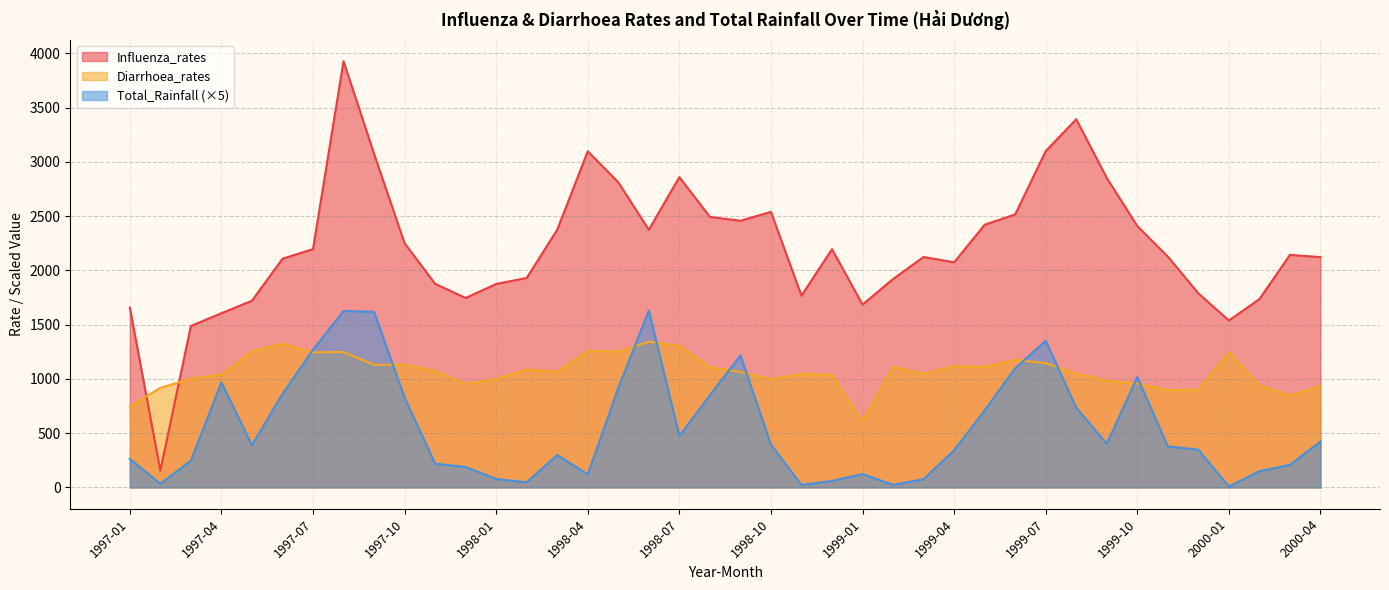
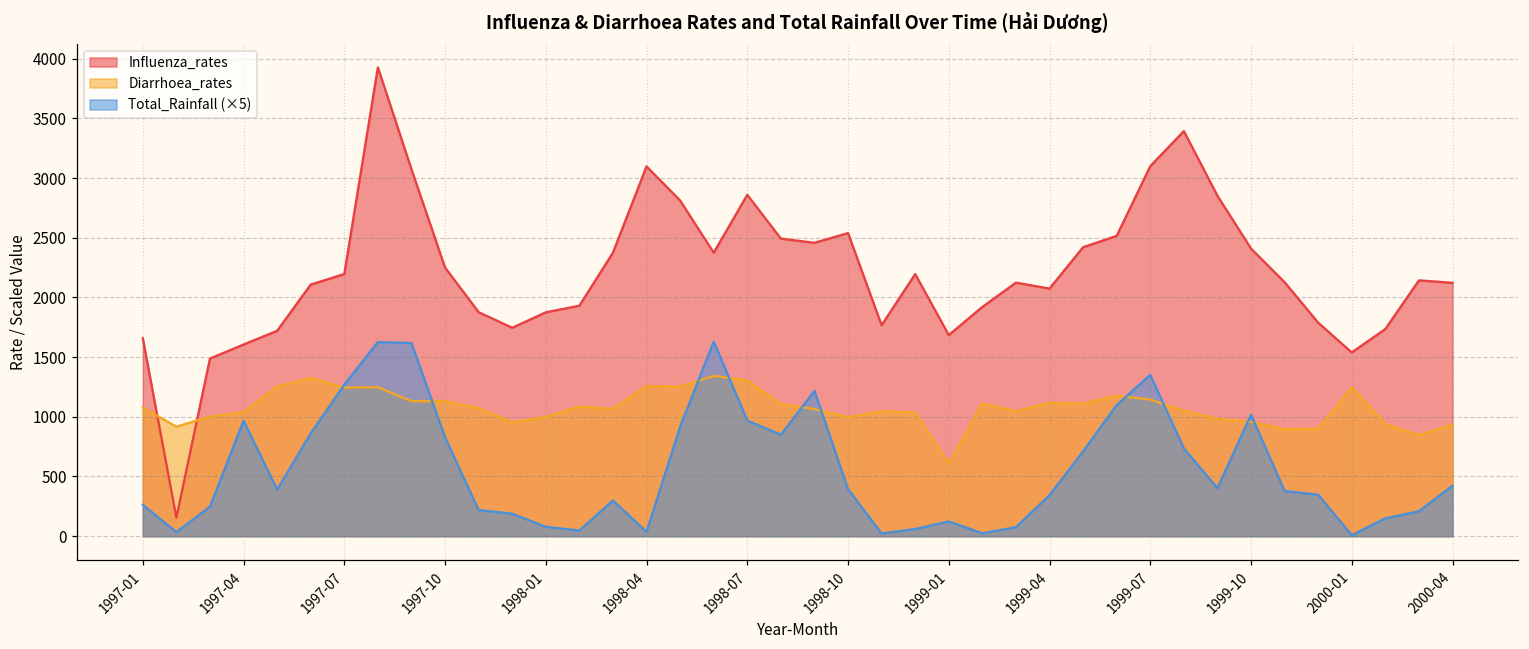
  {
    "Influenza_rates": {
      "1997-01": 1660,
      "1997-04": 1610,
      "1997-07": 2200,
      "1997-10": 2250,
      "1998-01": 1880,
      "1998-04": 3100,
      "1998-07": 2860,
      "1998-10": 2540,
      "1999-01": 1690,
      "1999-04": 2070,
      "1999-07": 3100,
      "1999-10": 2410,
      "2000-01": 1540,
      "2000-04": 2120
    },
    "Diarrhoea_rates": {
-     "1997-01": 750,
+     "1997-01": 1080,
      "1997-04": 1040,
      "1997-07": 1250,
      "1997-10": 1130,
      "1998-01": 1000,
      "1998-04": 1260,
      "1998-07": 1300,
      "1998-10": 1000,
      "1999-01": 610,
      "1999-04": 1120,
      "1999-07": 1140,
      "1999-10": 960,
      "2000-01": 1250,
      "2000-04": 930
    },
    "Total_Rainfall (×5)": {
      "1997-01": 260,
      "1997-04": 970,
      "1997-07": 1270,
      "1997-10": 830,
      "1998-01": 80,
-     "1998-04": 120,
-     "1998-07": 470,
+     "1998-04": 40,
+     "1998-07": 970,
      "1998-10": 390,
      "1999-01": 120,
      "1999-04": 340,
      "1999-07": 1350,
      "1999-10": 1020,
      "2000-01": 10,
      "2000-04": 420
    }
  }
